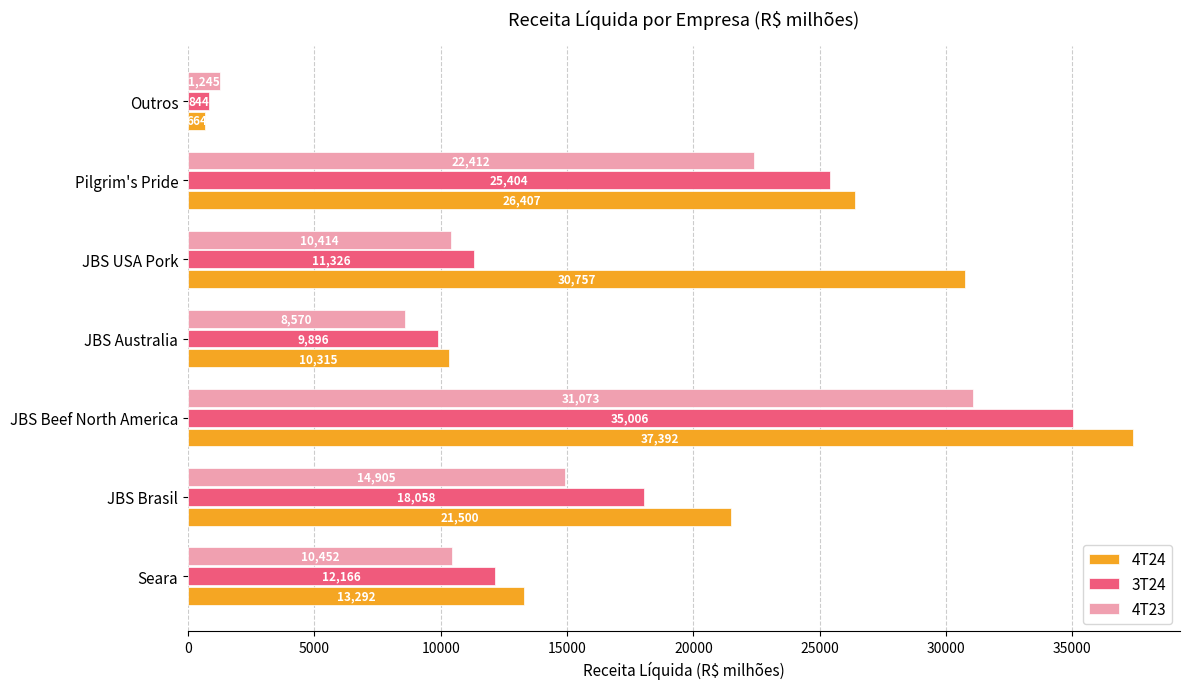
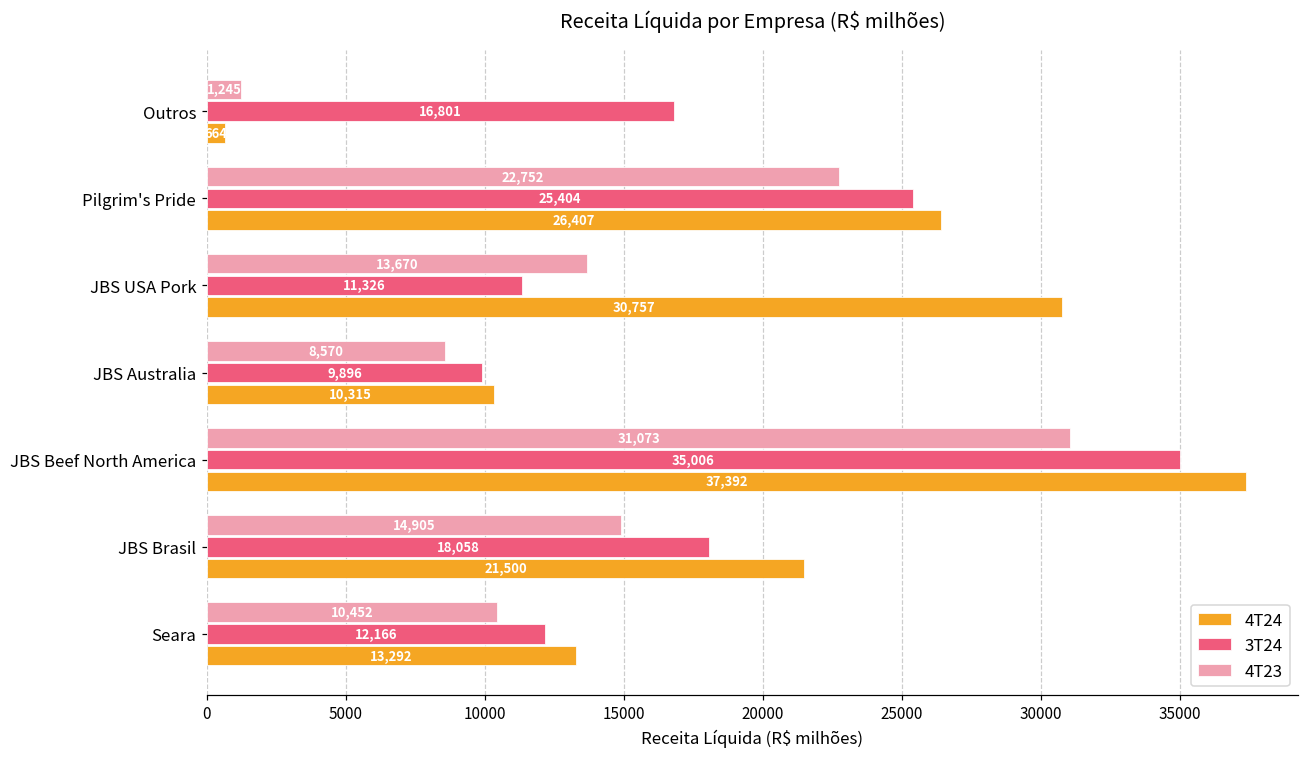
  {
    "4T24": {
      "Outros": "664",
      "Pilgrim's Pride": "26,407",
      "JBS USA Pork": "30,757",
      "JBS Australia": "10,315",
      "JBS Beef North America": "37,392",
      "JBS Brasil": "21,500",
      "Seara": "13,292"
    },
    "3T24": {
-     "Outros": "844",
+     "Outros": "16,801",
      "Pilgrim's Pride": "25,404",
      "JBS USA Pork": "11,326",
      "JBS Australia": "9,896",
      "JBS Beef North America": "35,006",
      "JBS Brasil": "18,058",
      "Seara": "12,166"
    },
    "4T23": {
      "Outros": "1,245",
-     "Pilgrim's Pride": "22,412",
-     "JBS USA Pork": "10,414",
+     "Pilgrim's Pride": "22,752",
+     "JBS USA Pork": "13,670",
      "JBS Australia": "8,570",
      "JBS Beef North America": "31,073",
      "JBS Brasil": "14,905",
      "Seara": "10,452"
    }
  }
